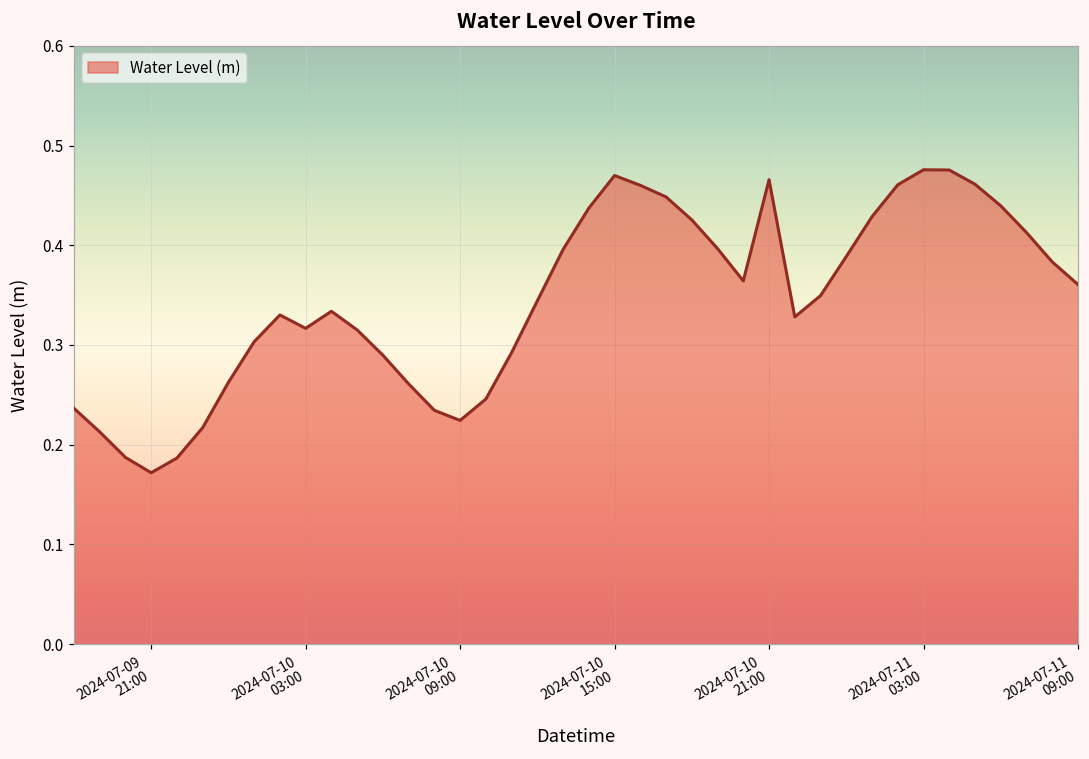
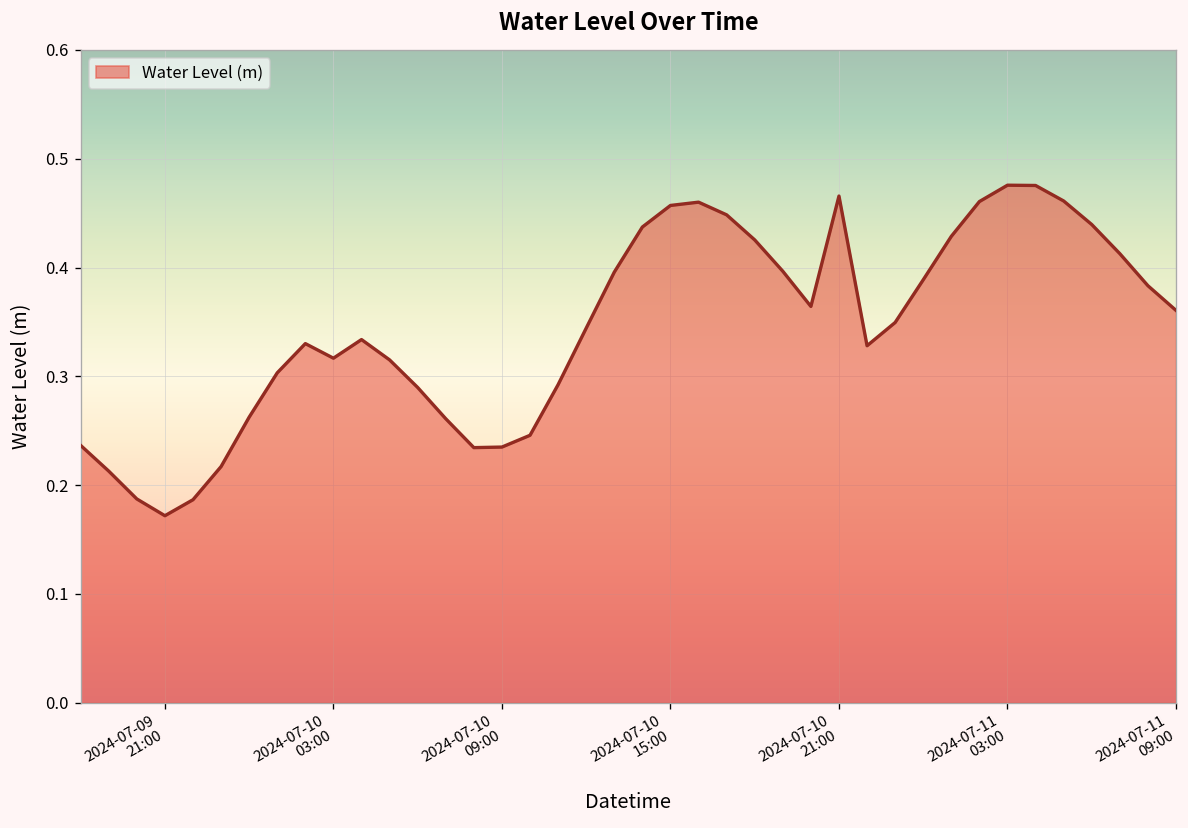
  {
    "2024-07-09 21:00": 0.17,
    "2024-07-10 03:00": 0.32,
-   "2024-07-10 09:00": 0.22,
-   "2024-07-10 15:00": 0.47,
+   "2024-07-10 09:00": 0.24,
+   "2024-07-10 15:00": 0.46,
    "2024-07-10 21:00": 0.47,
    "2024-07-11 03:00": 0.48,
    "2024-07-11 09:00": 0.36
  }
